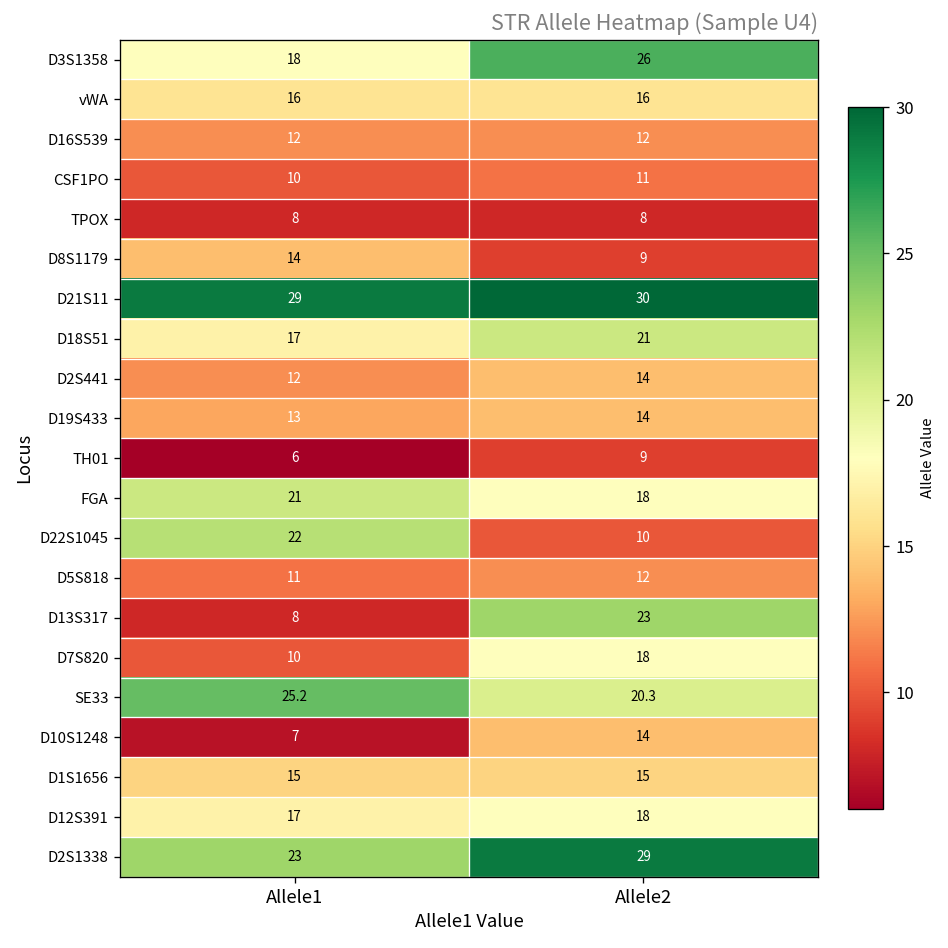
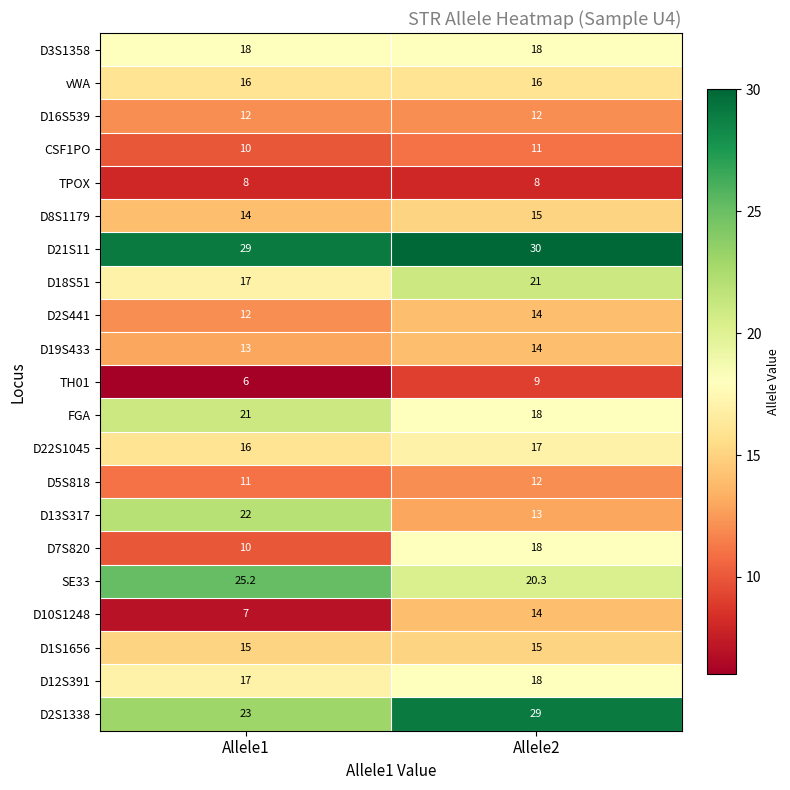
  {
    "D3S1358": {
      "Allele1": 18,
-     "Allele2": 26
+     "Allele2": 18
    },
    "vWA": {
      "Allele1": 16,
      "Allele2": 16
    },
    "D16S539": {
      "Allele1": 12,
      "Allele2": 12
    },
    "CSF1PO": {
      "Allele1": 10,
      "Allele2": 11
    },
    "TPOX": {
      "Allele1": 8,
      "Allele2": 8
    },
    "D8S1179": {
      "Allele1": 14,
-     "Allele2": 9
+     "Allele2": 15
    },
    "D21S11": {
      "Allele1": 29,
      "Allele2": 30
    },
    "D18S51": {
      "Allele1": 17,
      "Allele2": 21
    },
    "D2S441": {
      "Allele1": 12,
      "Allele2": 14
    },
    "D19S433": {
      "Allele1": 13,
      "Allele2": 14
    },
    "TH01": {
      "Allele1": 6,
      "Allele2": 9
    },
    "FGA": {
      "Allele1": 21,
      "Allele2": 18
    },
    "D22S1045": {
-     "Allele1": 22,
-     "Allele2": 10
+     "Allele1": 16,
+     "Allele2": 17
    },
    "D5S818": {
      "Allele1": 11,
      "Allele2": 12
    },
    "D13S317": {
-     "Allele1": 8,
-     "Allele2": 23
+     "Allele1": 22,
+     "Allele2": 13
    },
    "D7S820": {
      "Allele1": 10,
      "Allele2": 18
    },
    "SE33": {
      "Allele1": 25.2,
      "Allele2": 20.3
    },
    "D10S1248": {
      "Allele1": 7,
      "Allele2": 14
    },
    "D1S1656": {
      "Allele1": 15,
      "Allele2": 15
    },
    "D12S391": {
      "Allele1": 17,
      "Allele2": 18
    },
    "D2S1338": {
      "Allele1": 23,
      "Allele2": 29
    }
  }
